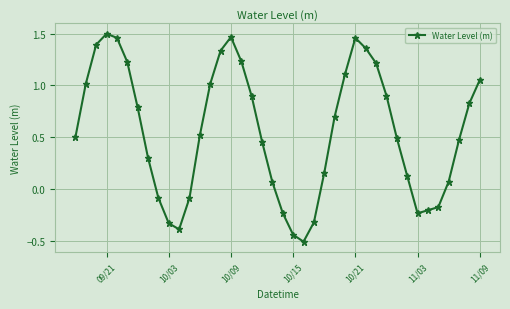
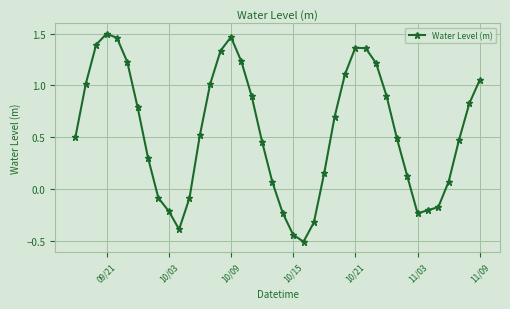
  {
    "09/21": 1.50,
-   "10/03": -0.33,
+   "10/03": -0.22,
    "10/09": 1.47,
    "10/15": -0.44,
-   "10/21": 1.46,
+   "10/21": 1.37,
    "11/03": -0.24,
    "11/09": 1.05
  }
